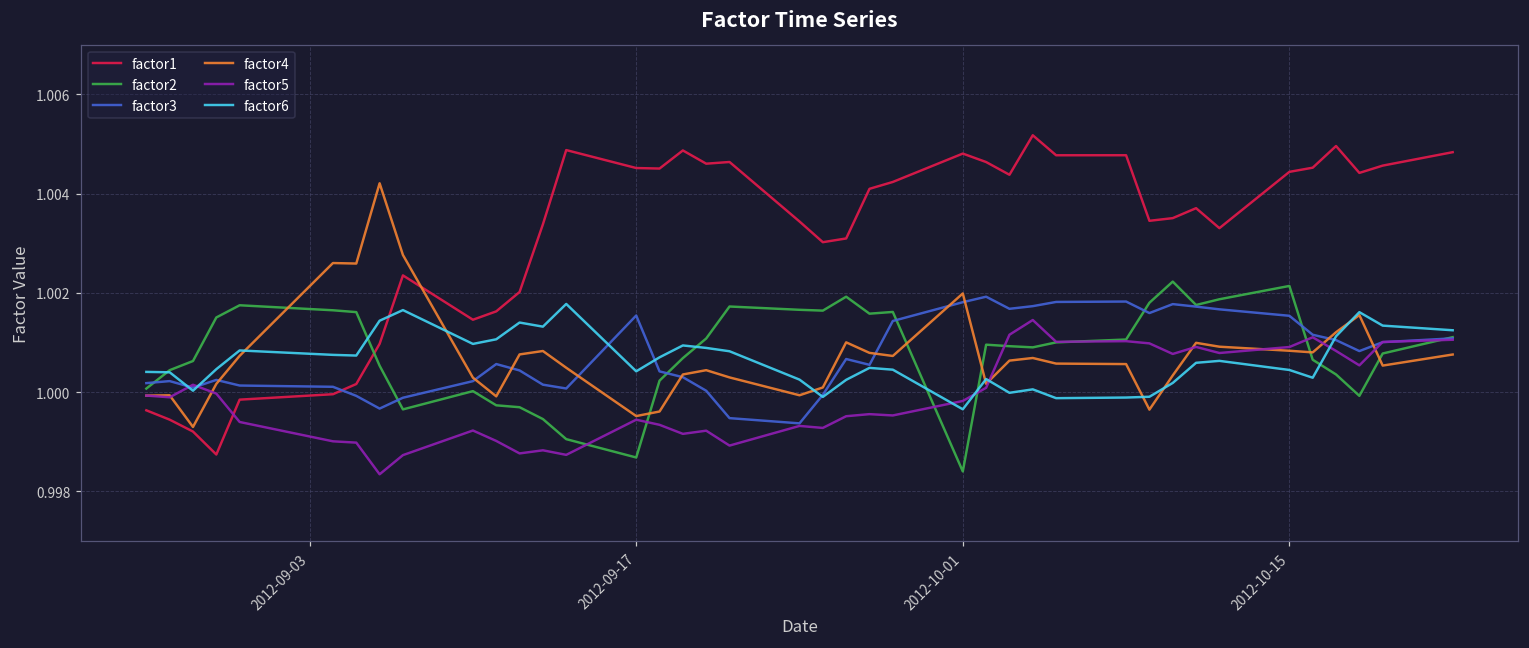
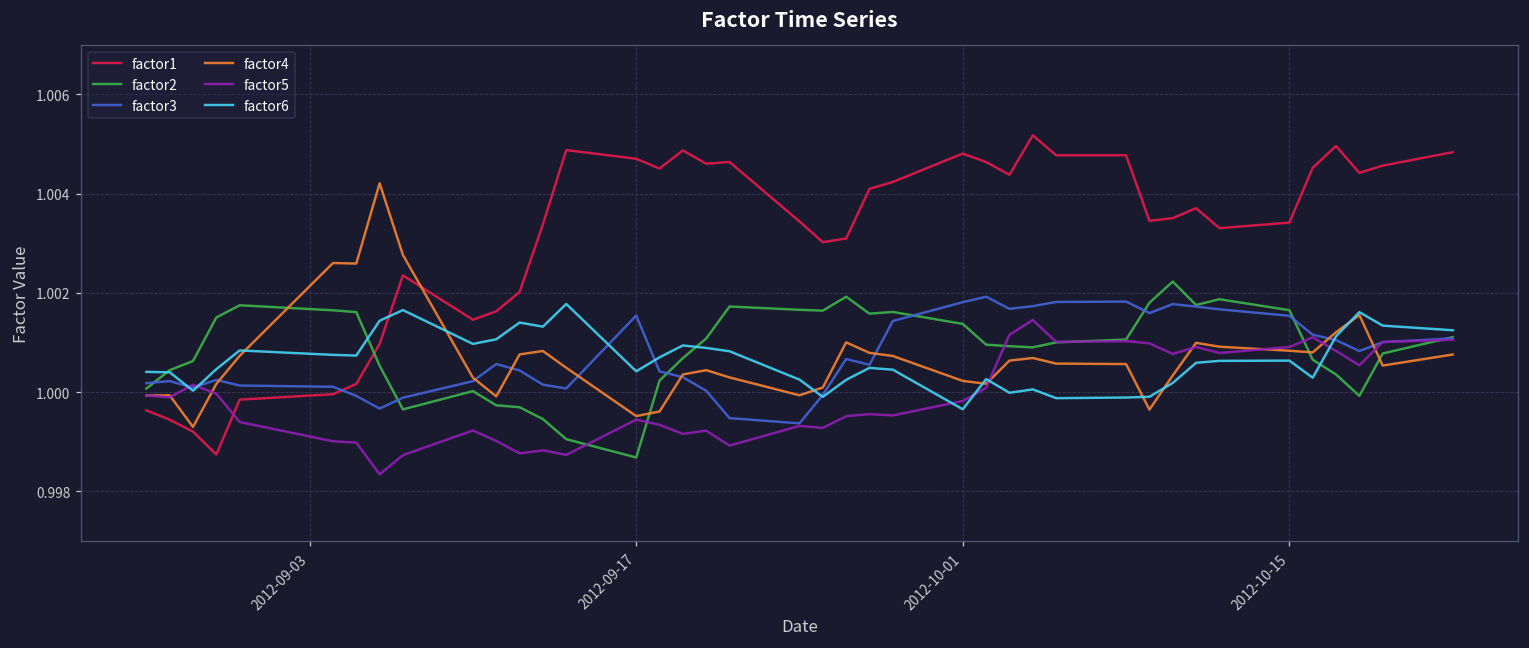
  {
    "factor1": {
-     "2012-09-17": 1.0045,
+     "2012-09-17": 1.0047,
      "2012-10-01": 1.0048,
-     "2012-10-15": 1.0044
+     "2012-10-15": 1.0034
    },
    "factor2": {
      "2012-09-17": 0.9987,
-     "2012-10-01": 0.9984,
-     "2012-10-15": 1.0021
+     "2012-10-01": 1.0014,
+     "2012-10-15": 1.0017
    },
    "factor3": {
      "2012-09-17": 1.0015,
      "2012-10-01": 1.0018,
      "2012-10-15": 1.0015
    },
    "factor4": {
      "2012-09-17": 0.9995,
-     "2012-10-01": 1.0020,
+     "2012-10-01": 1.0002,
      "2012-10-15": 1.0008
    },
    "factor5": {
      "2012-09-17": 0.9994,
      "2012-10-01": 0.9998,
      "2012-10-15": 1.0009
    },
    "factor6": {
      "2012-09-17": 1.0004,
      "2012-10-01": 0.9997,
-     "2012-10-15": 1.0004
+     "2012-10-15": 1.0006
    }
  }
